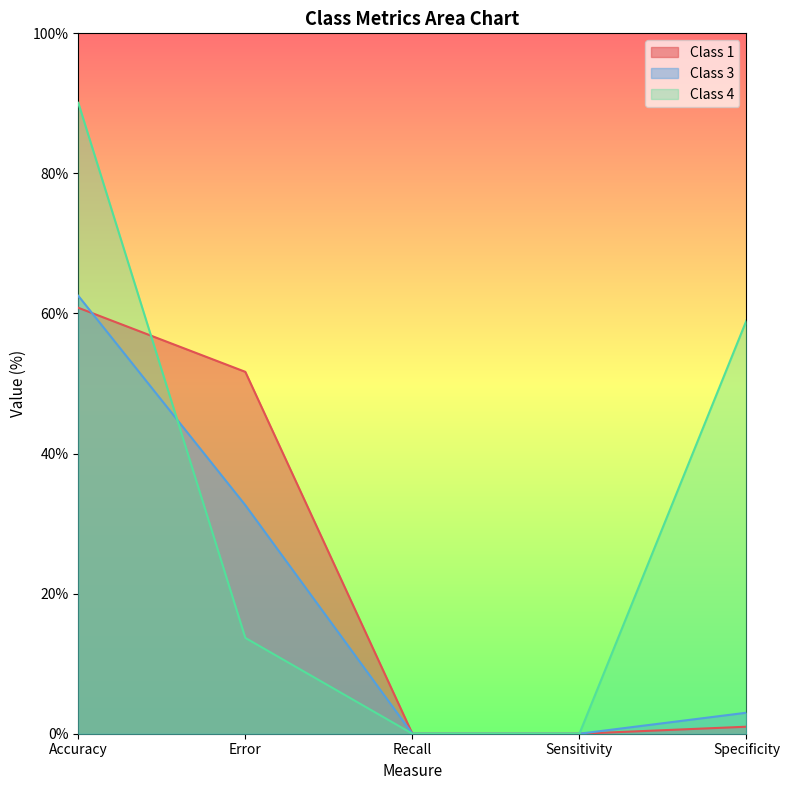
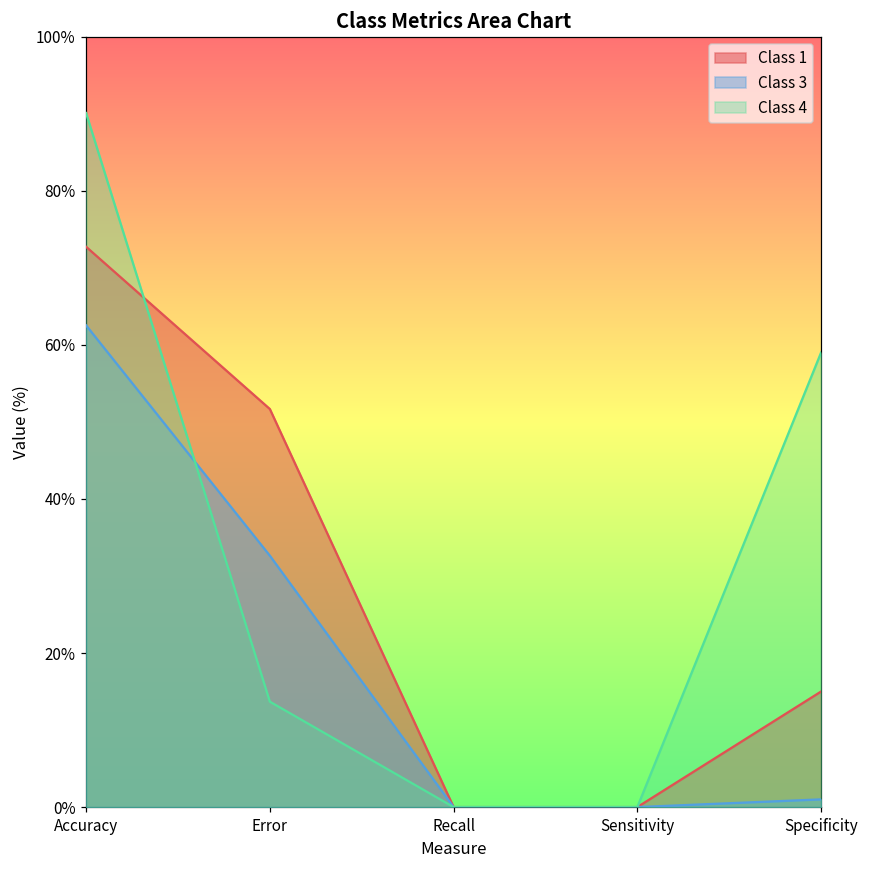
  {
    "Class 1": {
-     "Accuracy": "61%",
+     "Accuracy": "73%",
      "Error": "52%",
-     "Specificity": "1%"
+     "Specificity": "15%"
    },
    "Class 3": {
      "Accuracy": "63%",
      "Error": "33%",
-     "Specificity": "3%"
+     "Specificity": "1%"
    },
    "Class 4": {
      "Accuracy": "90%",
      "Error": "14%",
      "Specificity": "59%"
    }
  }
